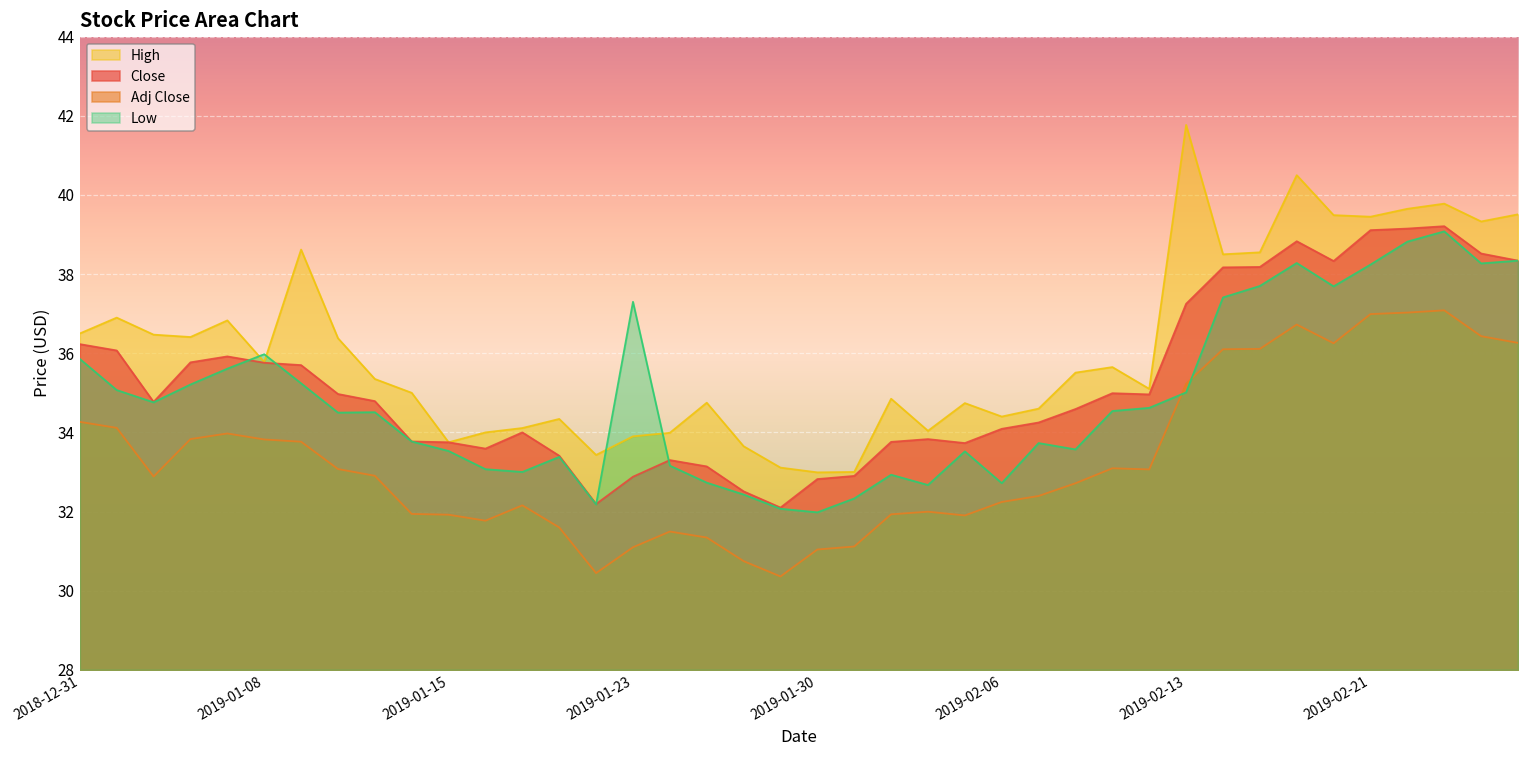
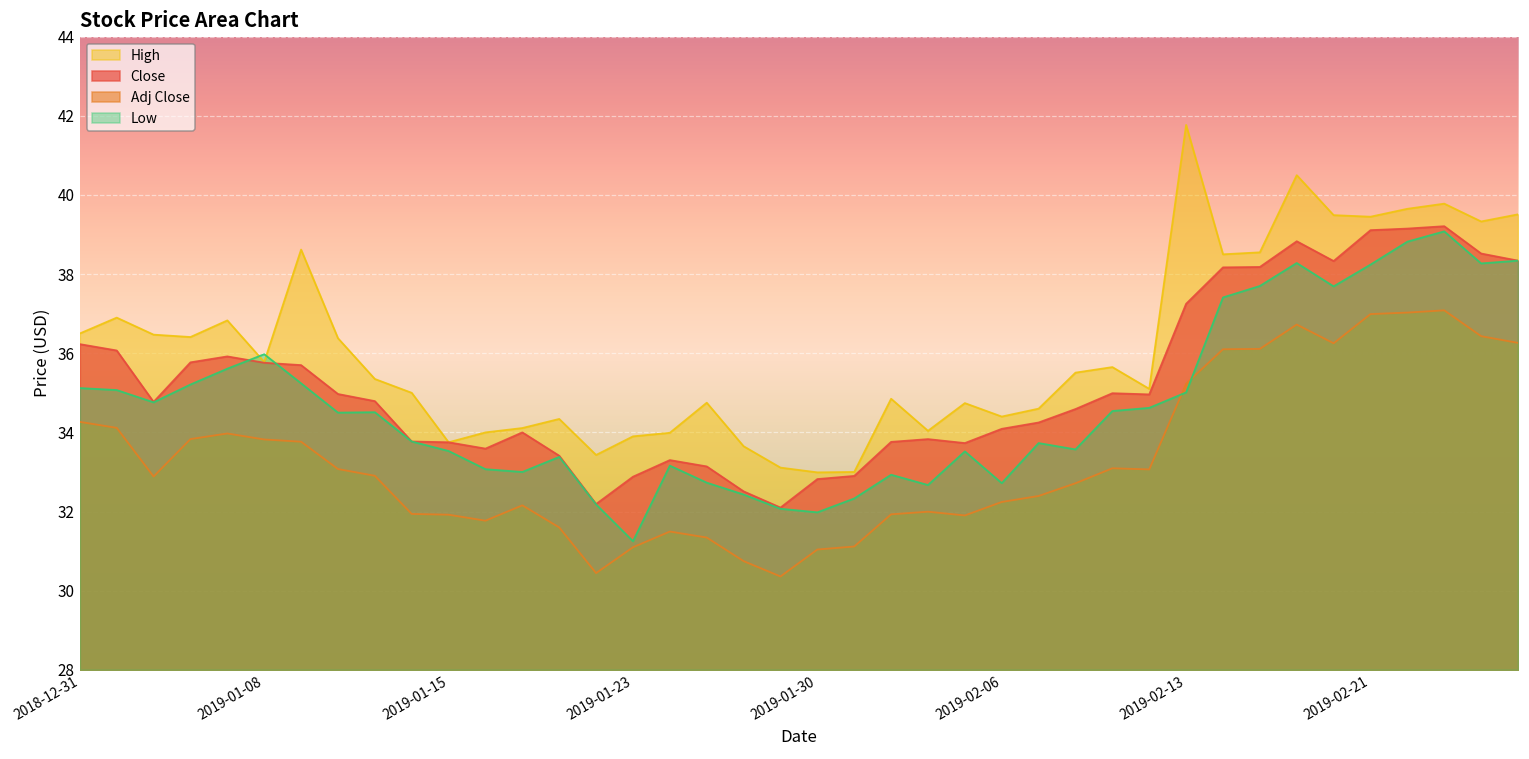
  {
    "High": {
      "2018-12-31": 36.5,
      "2019-01-23": 33.9,
      "2019-01-30": 33.0,
      "2019-02-06": 34.4,
      "2019-02-13": 41.8,
      "2019-02-21": 39.5
    },
    "Low": {
-     "2018-12-31": 35.9,
+     "2018-12-31": 35.1,
      "2019-01-08": 36.0,
      "2019-01-15": 33.5,
-     "2019-01-23": 37.3,
+     "2019-01-23": 31.3,
      "2019-01-30": 32.0,
      "2019-02-06": 32.7,
      "2019-02-13": 35.0,
      "2019-02-21": 38.2
    }
  }
